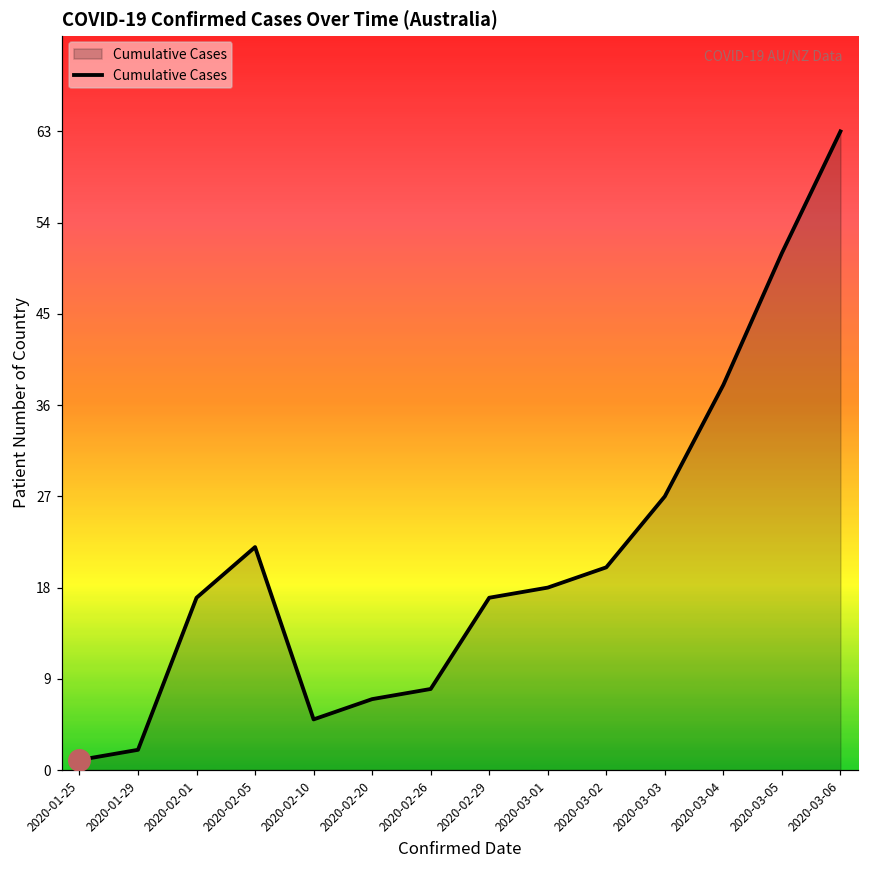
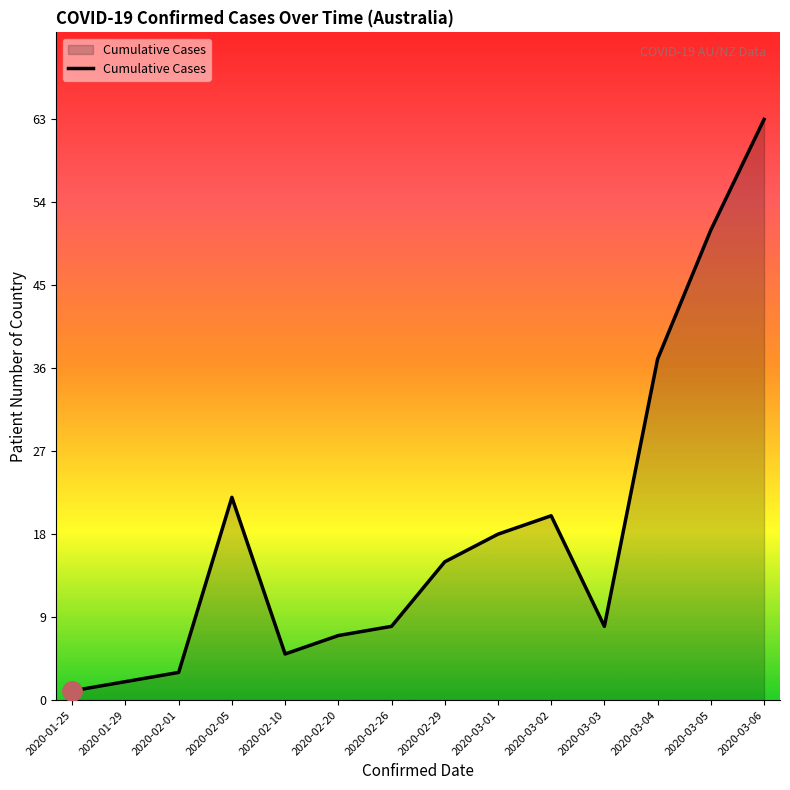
  {
    "Cumulative Cases": {
      "2020-01-29": 2,
-     "2020-02-01": 17,
+     "2020-02-01": 3,
      "2020-02-05": 22,
      "2020-02-10": 5,
      "2020-02-20": 7,
      "2020-02-26": 8,
-     "2020-02-29": 17,
+     "2020-02-29": 15,
      "2020-03-01": 18,
      "2020-03-02": 20,
-     "2020-03-03": 27,
-     "2020-03-04": 38,
+     "2020-03-03": 8,
+     "2020-03-04": 37,
      "2020-03-05": 51,
      "2020-03-06": 63
    }
  }
